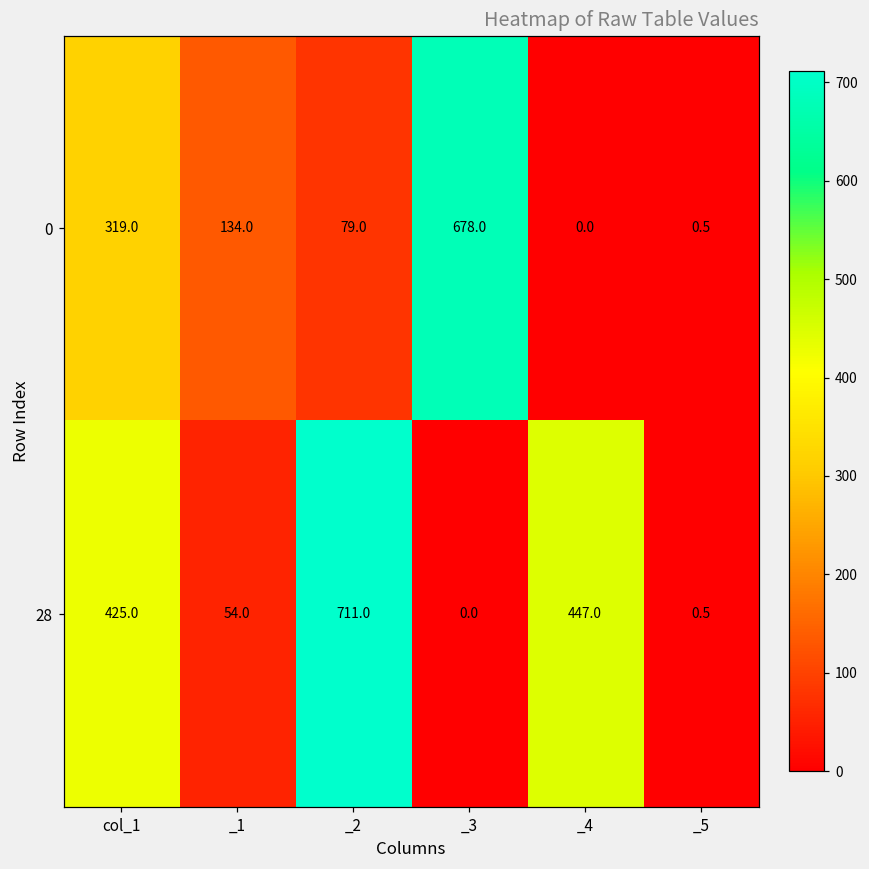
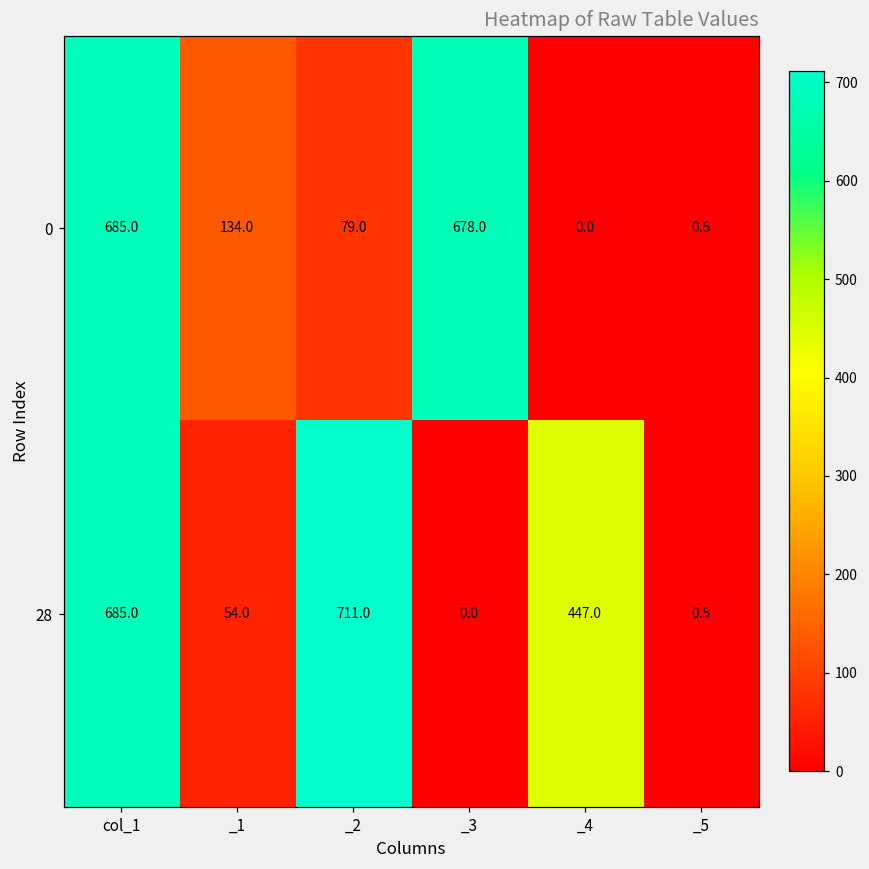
  {
    "0": {
-     "col_1": 319.0,
+     "col_1": 685.0,
      "_1": 134.0,
      "_2": 79.0,
      "_3": 678.0,
      "_4": 0.0,
      "_5": 0.5
    },
    "28": {
-     "col_1": 425.0,
+     "col_1": 685.0,
      "_1": 54.0,
      "_2": 711.0,
      "_3": 0.0,
      "_4": 447.0,
      "_5": 0.5
    }
  }
